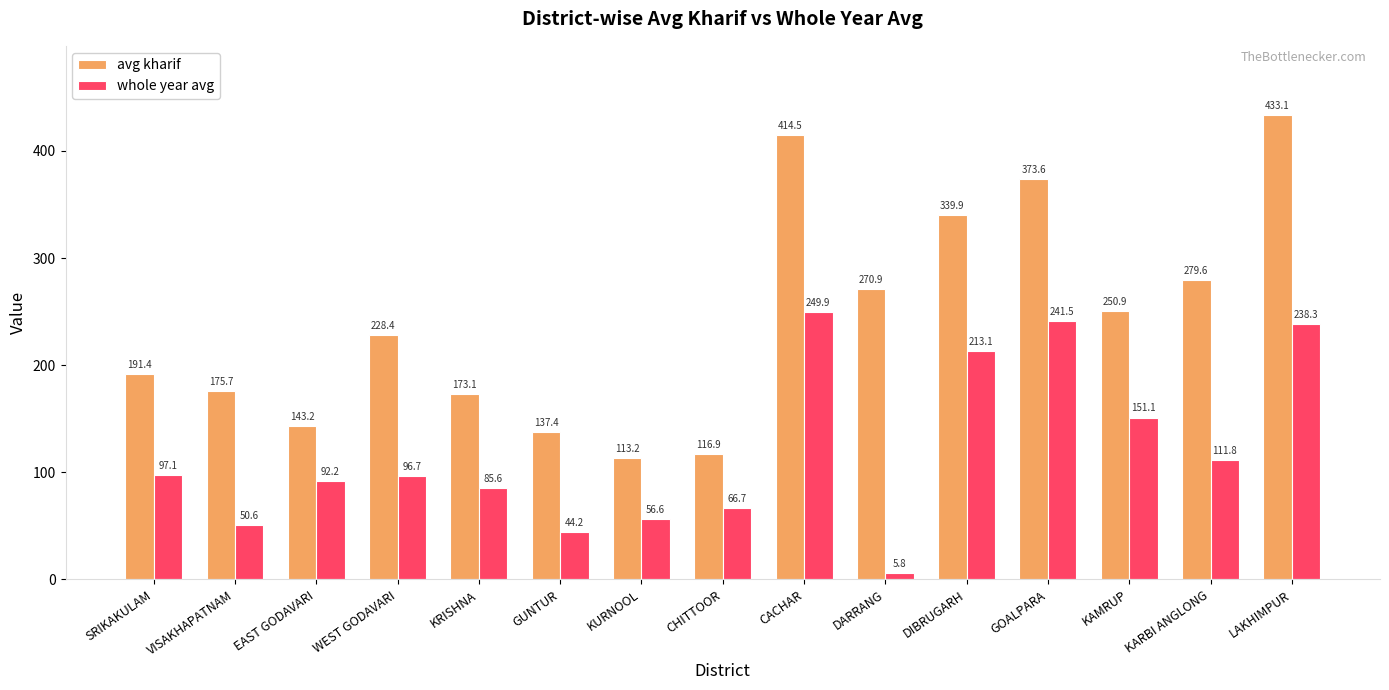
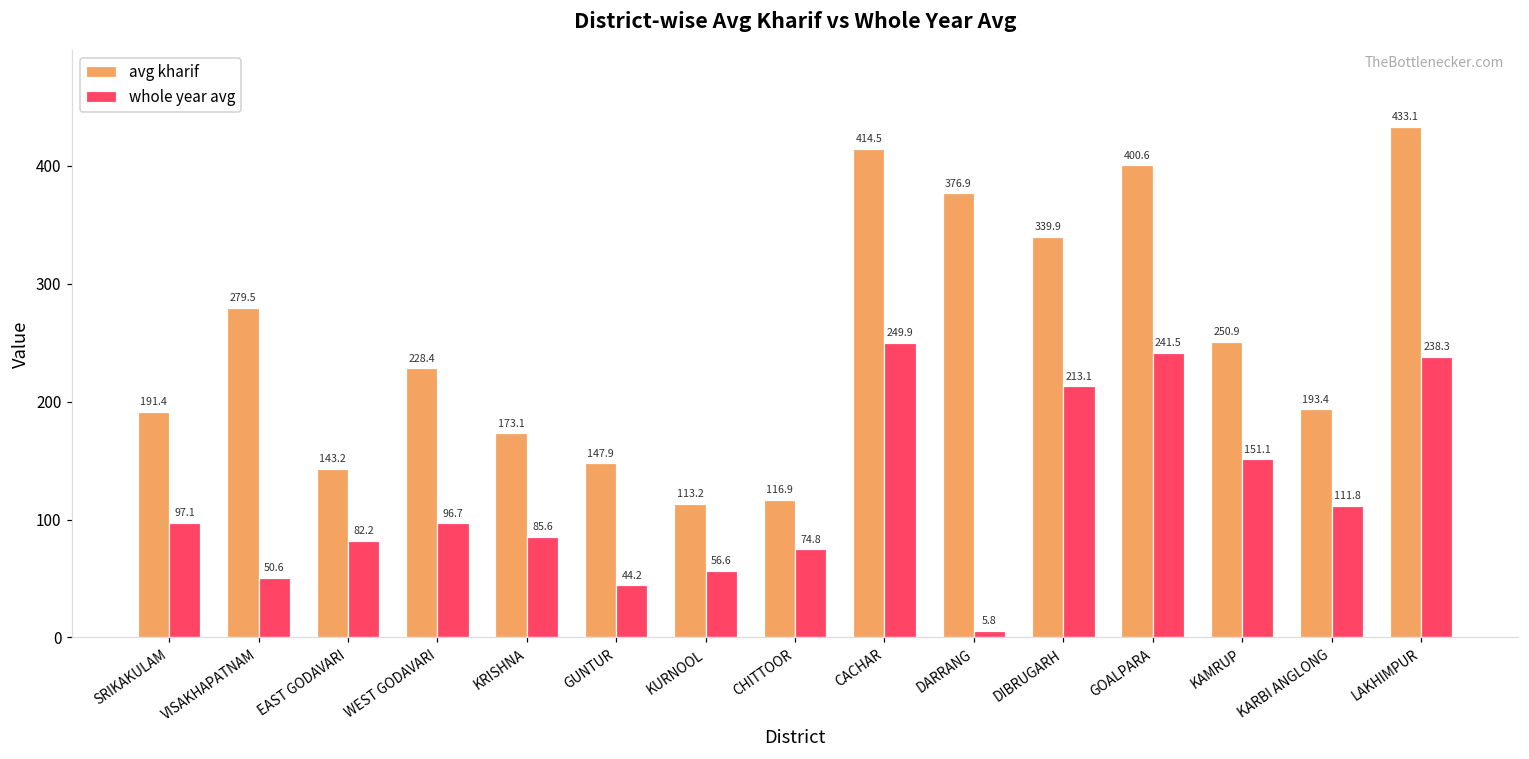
  {
    "avg kharif": {
      "SRIKAKULAM": 191.4,
-     "VISAKHAPATNAM": 175.7,
+     "VISAKHAPATNAM": 279.5,
      "EAST GODAVARI": 143.2,
      "WEST GODAVARI": 228.4,
      "KRISHNA": 173.1,
-     "GUNTUR": 137.4,
+     "GUNTUR": 147.9,
      "KURNOOL": 113.2,
      "CHITTOOR": 116.9,
      "CACHAR": 414.5,
-     "DARRANG": 270.9,
+     "DARRANG": 376.9,
      "DIBRUGARH": 339.9,
-     "GOALPARA": 373.6,
+     "GOALPARA": 400.6,
      "KAMRUP": 250.9,
-     "KARBI ANGLONG": 279.6,
+     "KARBI ANGLONG": 193.4,
      "LAKHIMPUR": 433.1
    },
    "whole year avg": {
      "SRIKAKULAM": 97.1,
      "VISAKHAPATNAM": 50.6,
-     "EAST GODAVARI": 92.2,
+     "EAST GODAVARI": 82.2,
      "WEST GODAVARI": 96.7,
      "KRISHNA": 85.6,
      "GUNTUR": 44.2,
      "KURNOOL": 56.6,
-     "CHITTOOR": 66.7,
+     "CHITTOOR": 74.8,
      "CACHAR": 249.9,
      "DARRANG": 5.8,
      "DIBRUGARH": 213.1,
      "GOALPARA": 241.5,
      "KAMRUP": 151.1,
      "KARBI ANGLONG": 111.8,
      "LAKHIMPUR": 238.3
    }
  }
